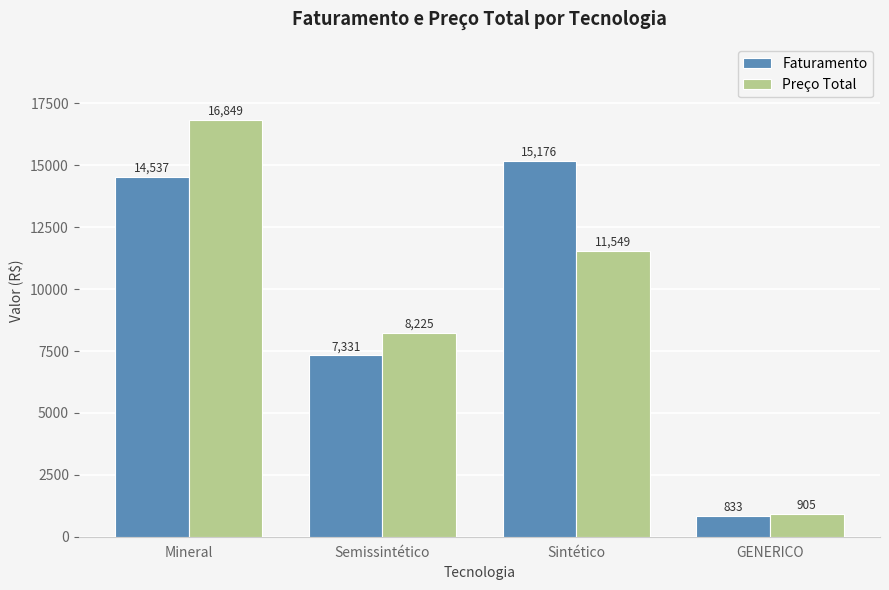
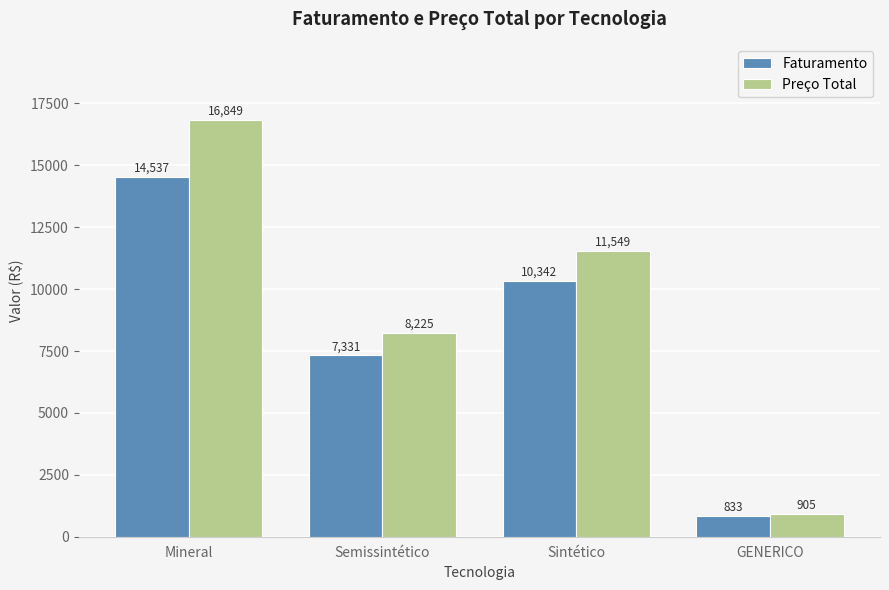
  {
    "Faturamento": {
      "Mineral": "14,537",
      "Semissintético": "7,331",
-     "Sintético": "15,176",
+     "Sintético": "10,342",
      "GENERICO": "833"
    },
    "Preço Total": {
      "Mineral": "16,849",
      "Semissintético": "8,225",
      "Sintético": "11,549",
      "GENERICO": "905"
    }
  }
